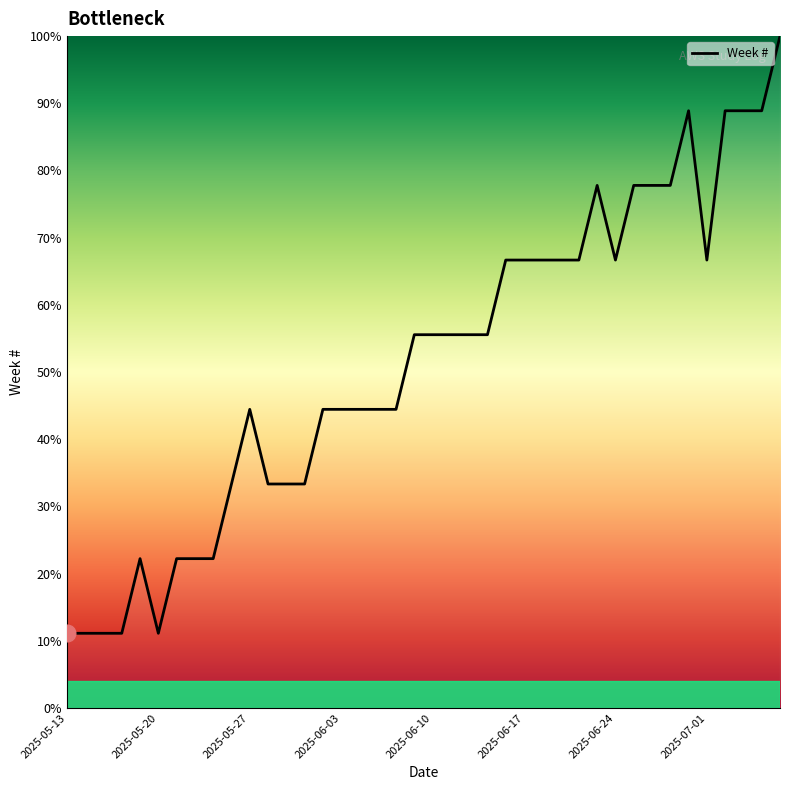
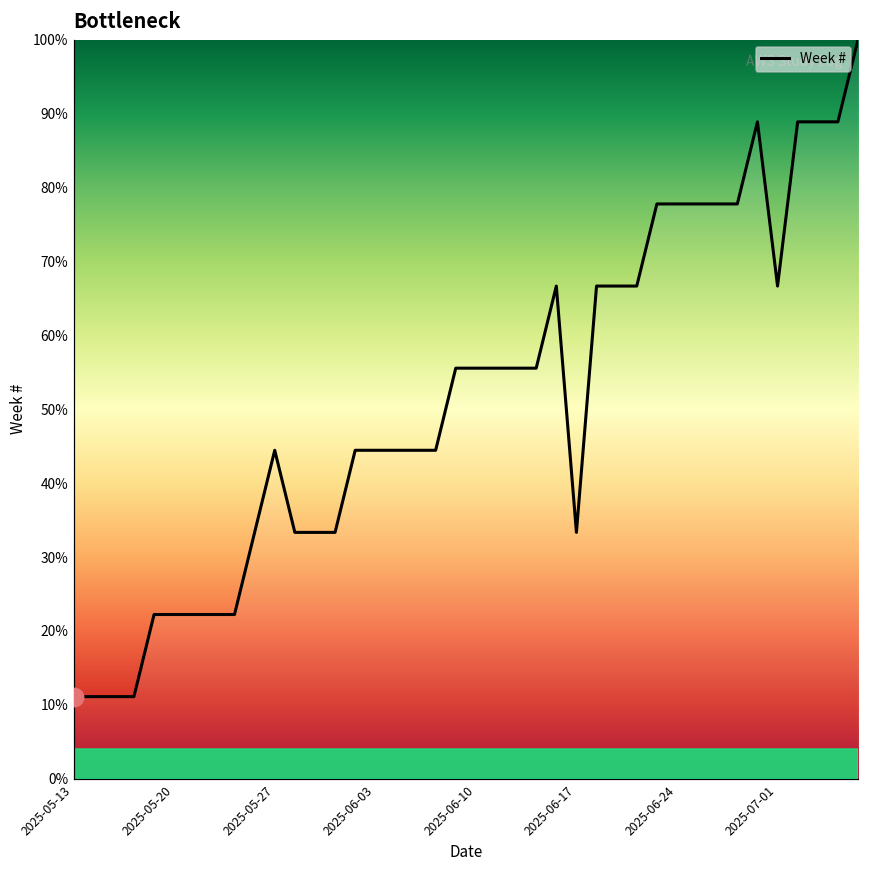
  {
    "Week #": {
-     "2025-05-20": "11%",
+     "2025-05-20": "22%",
      "2025-05-27": "44%",
      "2025-06-03": "44%",
      "2025-06-10": "56%",
-     "2025-06-17": "67%",
-     "2025-06-24": "67%",
+     "2025-06-17": "33%",
+     "2025-06-24": "78%",
      "2025-07-01": "67%"
    }
  }
